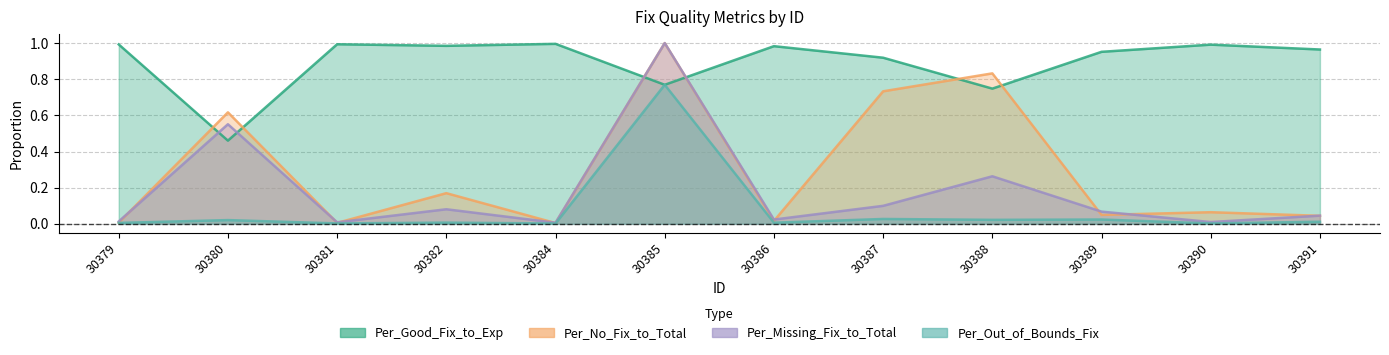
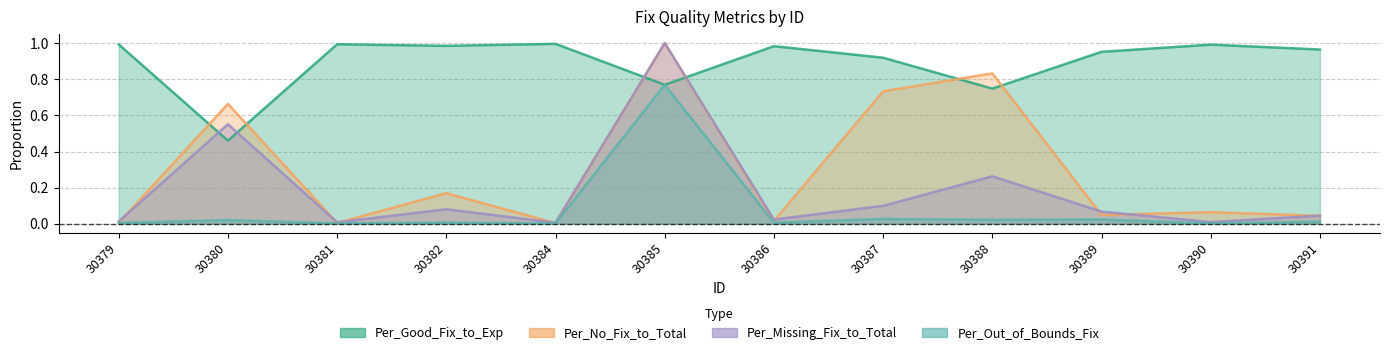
  {
    "Per_No_Fix_to_Total": {
-     "30380": 0.62,
+     "30380": 0.66,
      "30382": 0.17,
      "30387": 0.73,
      "30388": 0.83,
      "30389": 0.05,
      "30390": 0.06
    }
  }
